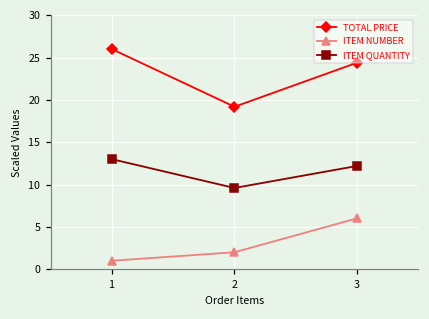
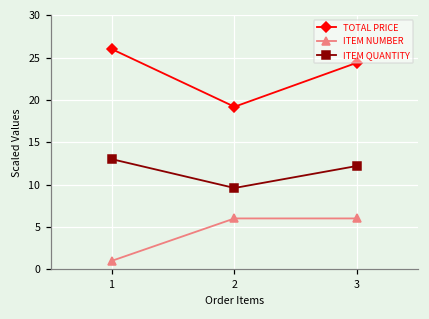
  {
    "TOTAL PRICE": {
      "1": 26,
      "2": 19
    },
    "ITEM NUMBER": {
      "1": 1,
-     "2": 2,
+     "2": 6,
      "3": 6
    },
    "ITEM QUANTITY": {
      "1": 13,
      "2": 10,
      "3": 12
    }
  }
